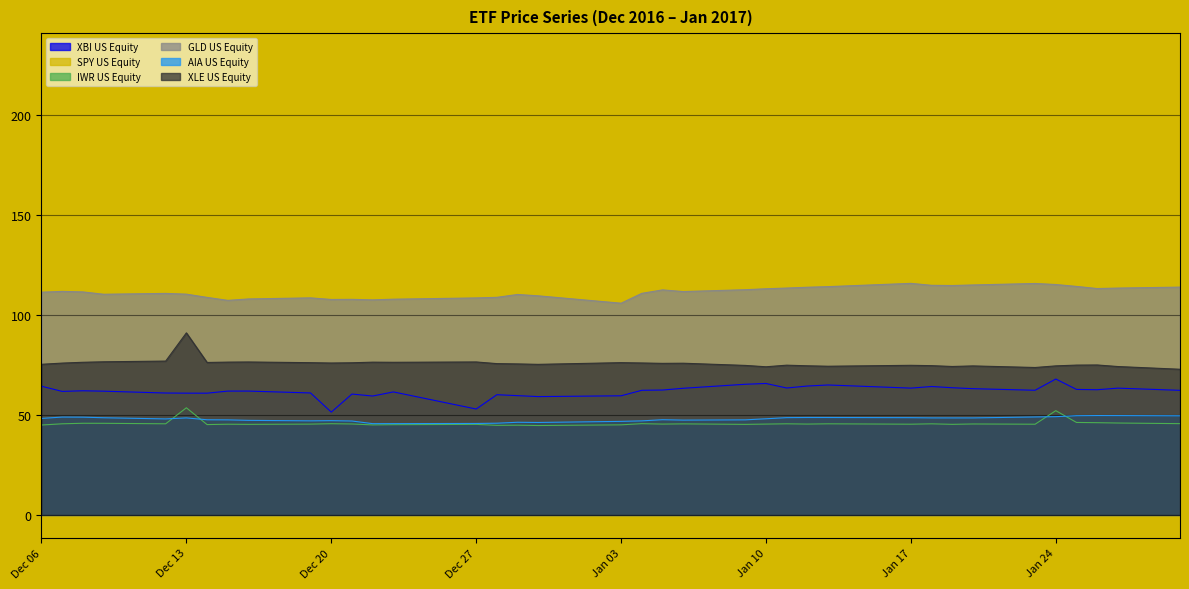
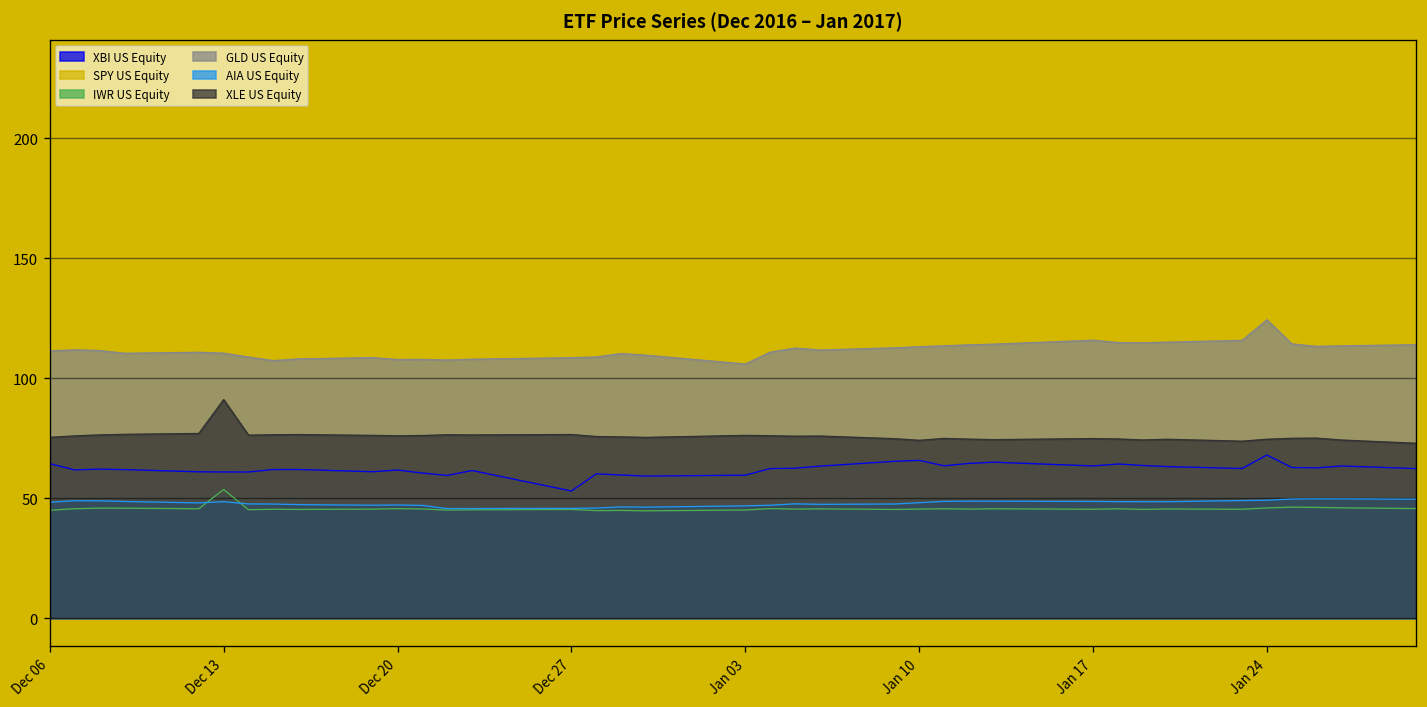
  {
    "XBI US Equity": {
      "Dec 06": 64,
      "Dec 13": 61,
-     "Dec 20": 51,
+     "Dec 20": 62,
      "Dec 27": 53,
      "Jan 03": 60,
      "Jan 10": 66,
      "Jan 17": 63,
      "Jan 24": 68
    },
    "SPY US Equity": {
      "Dec 06": 222,
      "Dec 20": 226,
      "Dec 27": 226,
      "Jan 03": 225,
      "Jan 10": 226,
      "Jan 17": 226,
      "Jan 24": 228
    },
    "IWR US Equity": {
      "Dec 06": 45,
      "Dec 13": 54,
      "Dec 20": 46,
      "Jan 03": 45,
      "Jan 10": 45,
      "Jan 17": 45,
-     "Jan 24": 52
+     "Jan 24": 46
    },
    "GLD US Equity": {
      "Dec 06": 111,
      "Dec 13": 110,
      "Dec 20": 108,
      "Dec 27": 109,
      "Jan 03": 106,
      "Jan 10": 113,
      "Jan 17": 116,
-     "Jan 24": 115
+     "Jan 24": 124
    },
    "AIA US Equity": {
      "Dec 06": 48,
      "Dec 13": 49,
      "Dec 20": 47,
      "Jan 03": 47,
      "Jan 10": 48,
      "Jan 17": 49,
      "Jan 24": 49
    },
    "XLE US Equity": {
      "Dec 06": 75,
      "Dec 13": 91,
      "Dec 20": 76,
      "Dec 27": 77,
      "Jan 03": 76,
      "Jan 10": 74,
      "Jan 17": 75,
      "Jan 24": 75
    }
  }
